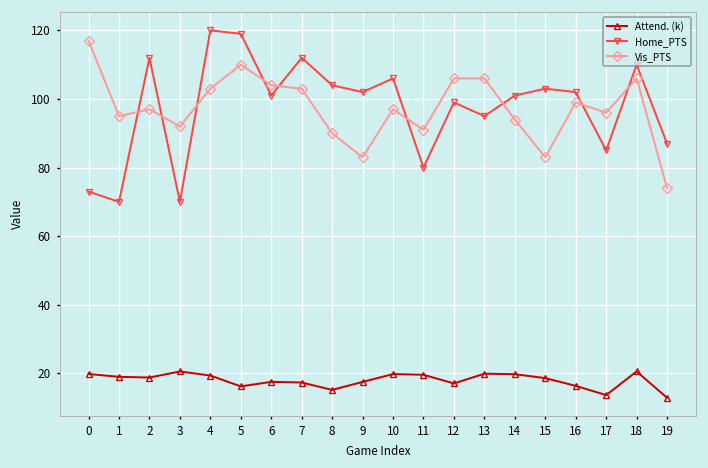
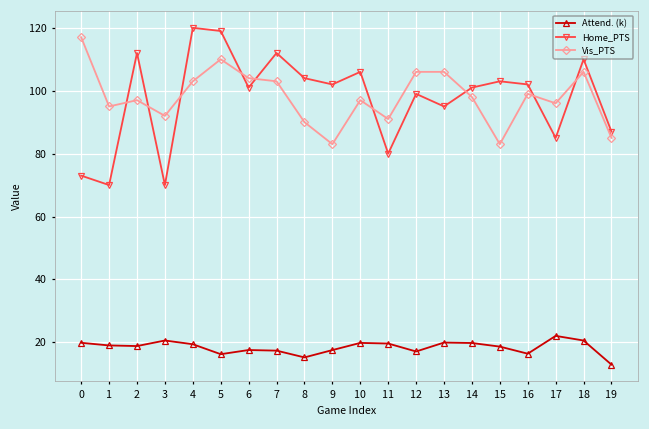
  {
    "Attend. (k)": {
      "0": 20,
      "1": 19,
      "2": 19,
      "3": 21,
      "4": 19,
      "5": 16,
      "6": 18,
      "7": 17,
      "8": 15,
      "9": 18,
      "10": 20,
      "11": 20,
      "12": 17,
      "13": 20,
      "14": 20,
      "15": 19,
      "16": 16,
-     "17": 14,
+     "17": 22,
      "18": 21,
      "19": 13
    },
    "Home_PTS": {
      "0": 73,
      "1": 70,
      "2": 112,
      "3": 70,
      "4": 120,
      "5": 119,
      "6": 101,
      "7": 112,
      "8": 104,
      "9": 102,
      "10": 106,
      "11": 80,
      "12": 99,
      "13": 95,
      "14": 101,
      "15": 103,
      "16": 102,
      "17": 85,
      "19": 87
    },
    "Vis_PTS": {
      "0": 117,
      "1": 95,
      "2": 97,
      "3": 92,
      "4": 103,
      "5": 110,
      "6": 104,
      "7": 103,
      "8": 90,
      "9": 83,
      "10": 97,
      "11": 91,
      "12": 106,
      "13": 106,
-     "14": 94,
+     "14": 98,
      "15": 83,
      "16": 99,
      "17": 96,
      "18": 106,
-     "19": 74
+     "19": 85
    }
  }
